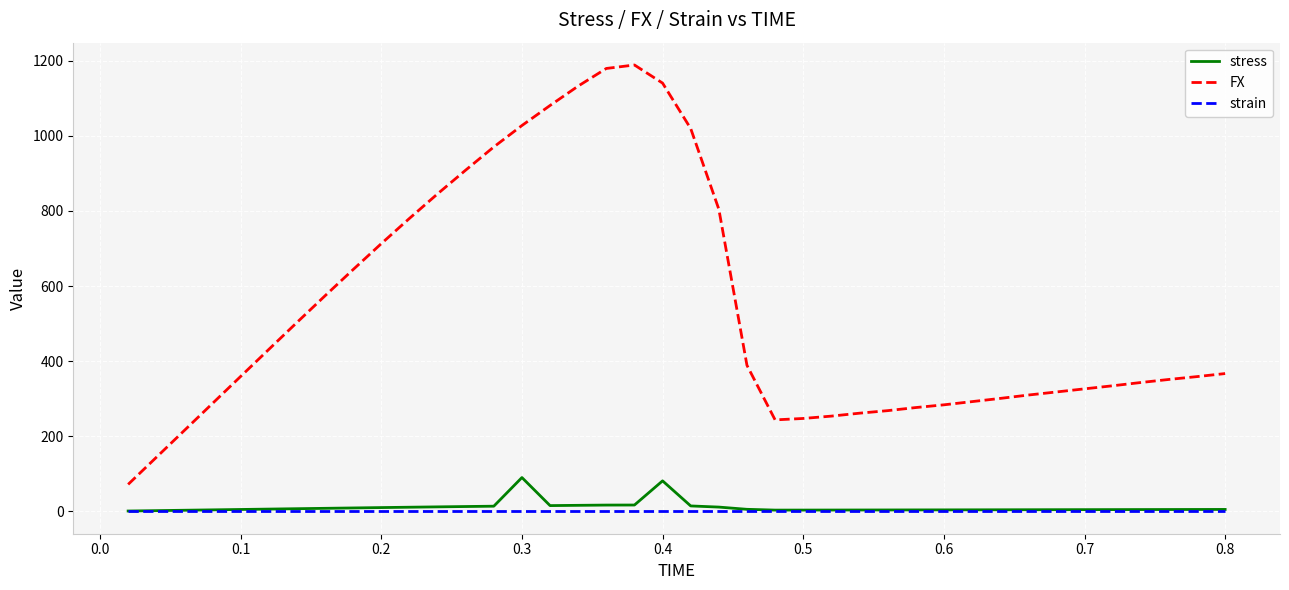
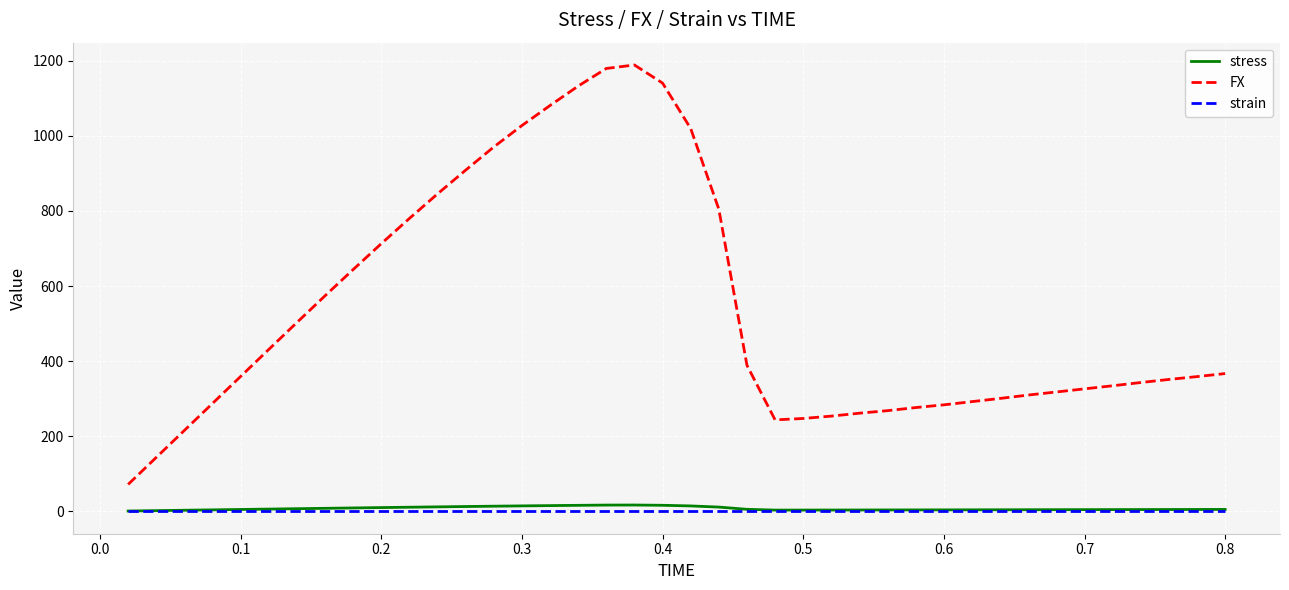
  {
    "stress": {
      "0.2": 10,
-     "0.3": 90,
-     "0.4": 80
+     "0.3": 10,
+     "0.4": 20
    },
    "FX": {
      "0.1": 360,
      "0.2": 710,
      "0.3": 1030,
      "0.4": 1140,
      "0.5": 250,
      "0.6": 280,
      "0.7": 330,
      "0.8": 370
    },
    "strain": {
      "0.2": 0,
      "0.3": 0,
      "0.4": 0
    }
  }
